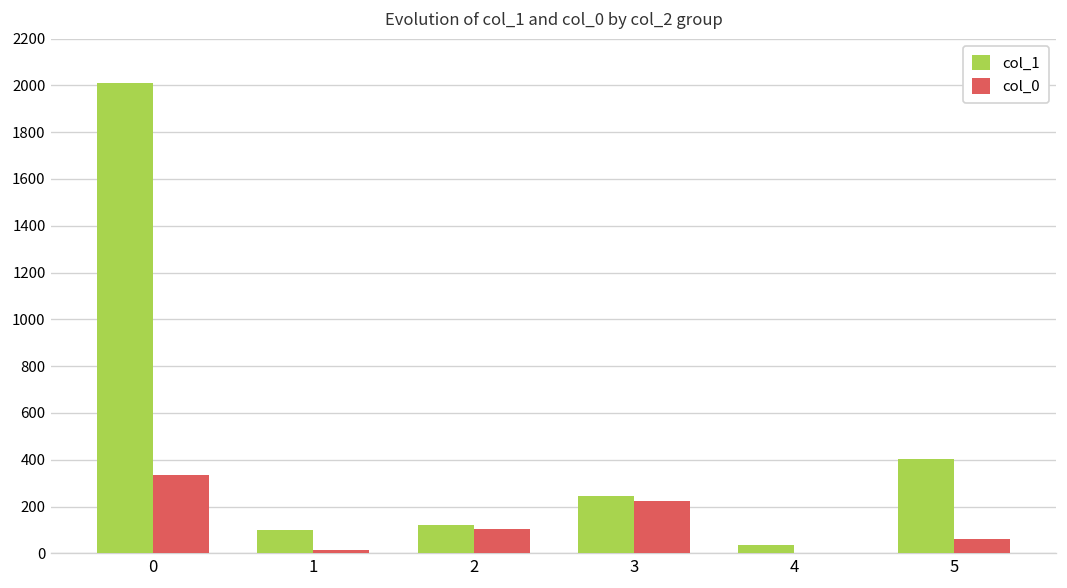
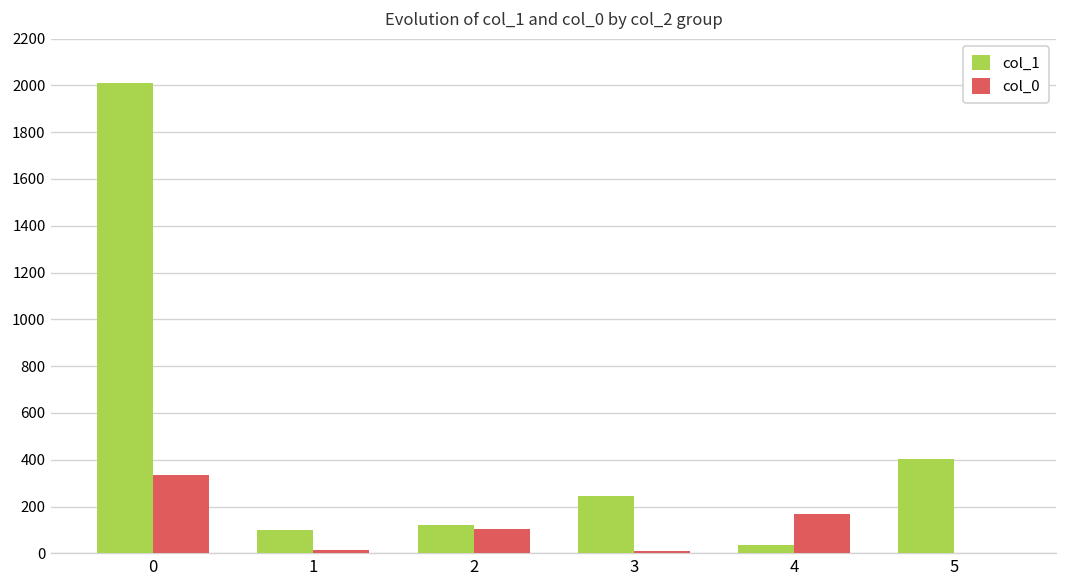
  {
    "col_1": {
      "0": 2010,
      "1": 100,
      "2": 120,
      "3": 240,
      "4": 30,
      "5": 400
    },
    "col_0": {
      "0": 330,
      "1": 10,
      "2": 100,
-     "3": 220,
-     "4": 0,
-     "5": 60
+     "3": 10,
+     "4": 170,
+     "5": 0
    }
  }
